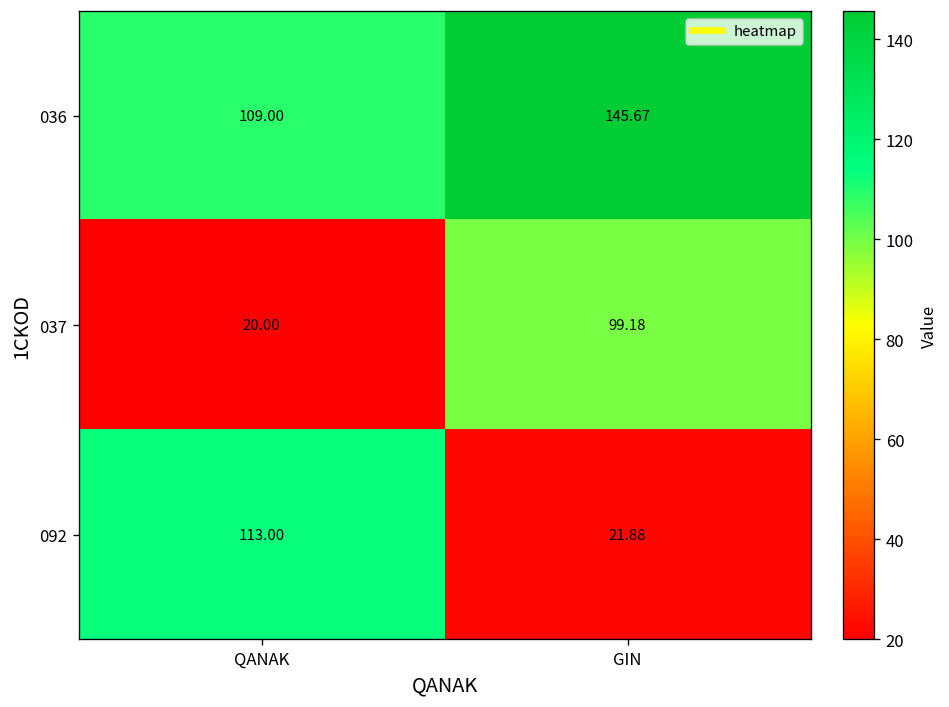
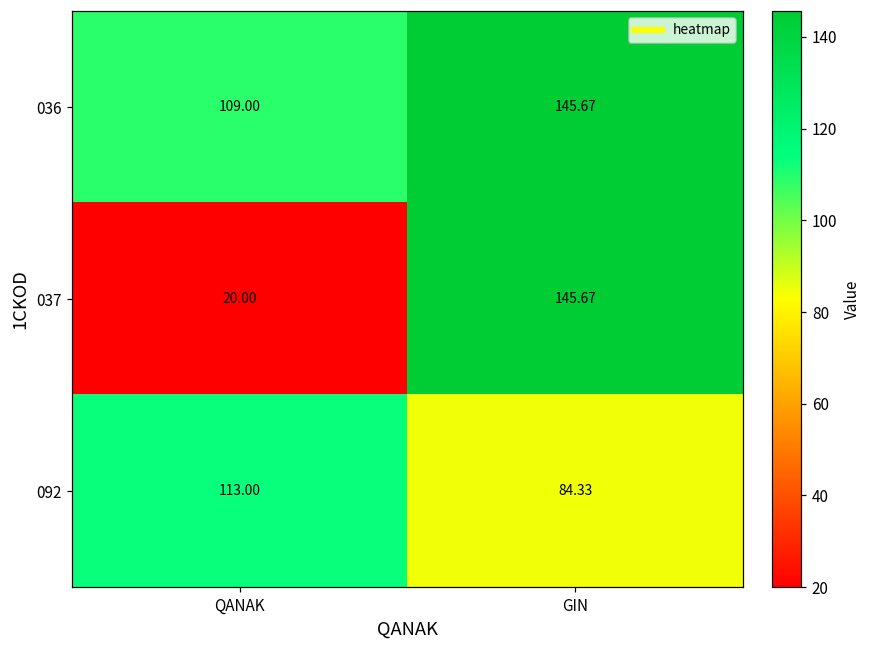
  {
    "036": {
      "QANAK": 109.00,
      "GIN": 145.67
    },
    "037": {
      "QANAK": 20.00,
-     "GIN": 99.18
+     "GIN": 145.67
    },
    "092": {
      "QANAK": 113.00,
-     "GIN": 21.88
+     "GIN": 84.33
    }
  }
